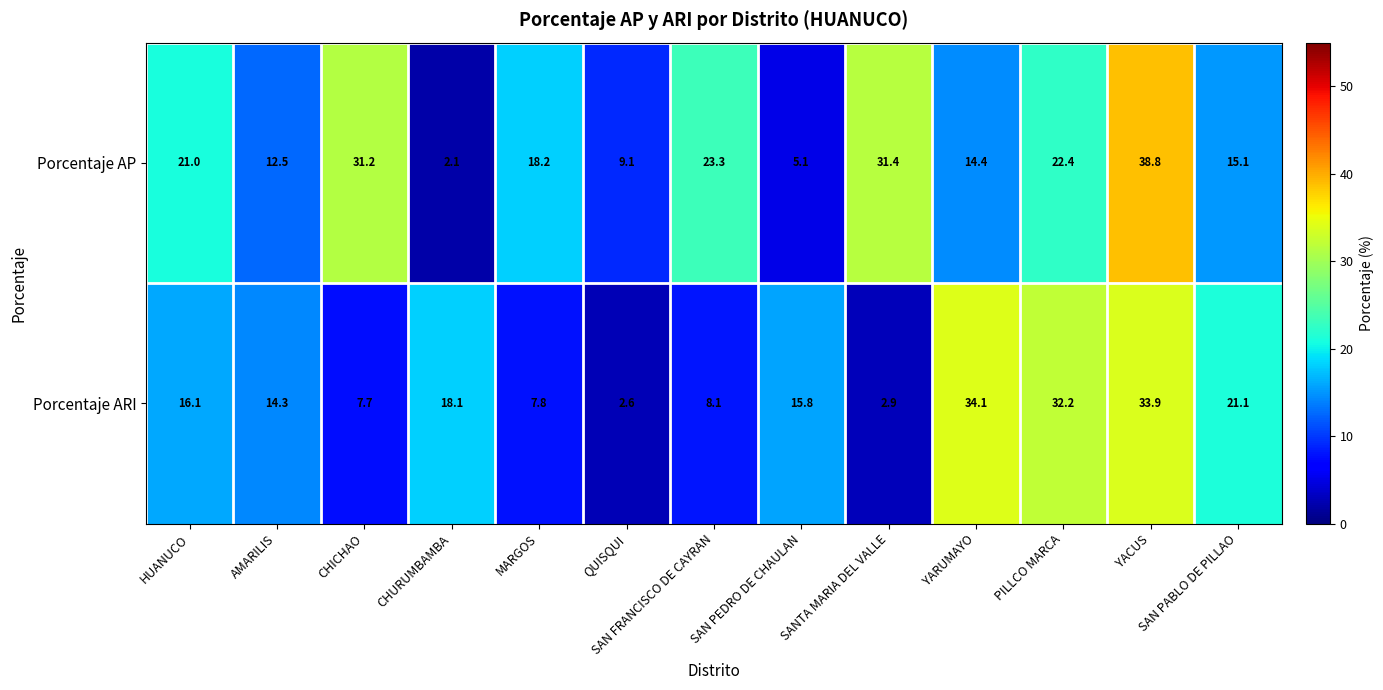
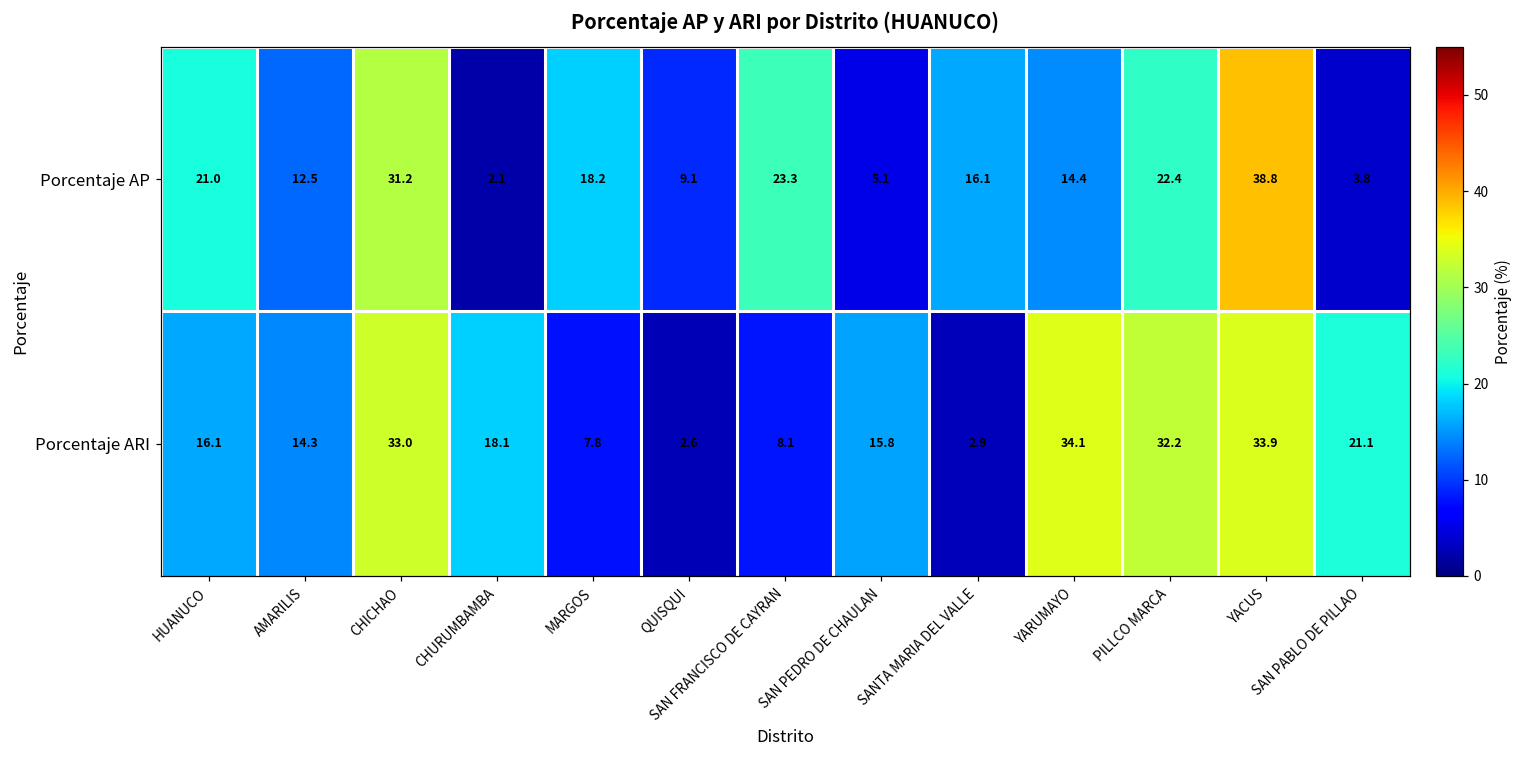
  {
    "Porcentaje AP": {
      "HUANUCO": 21.0,
      "AMARILIS": 12.5,
      "CHICHAO": 31.2,
      "CHURUMBAMBA": 2.1,
      "MARGOS": 18.2,
      "QUISQUI": 9.1,
      "SAN FRANCISCO DE CAYRAN": 23.3,
      "SAN PEDRO DE CHAULAN": 5.1,
-     "SANTA MARIA DEL VALLE": 31.4,
+     "SANTA MARIA DEL VALLE": 16.1,
      "YARUMAYO": 14.4,
      "PILLCO MARCA": 22.4,
      "YACUS": 38.8,
-     "SAN PABLO DE PILLAO": 15.1
+     "SAN PABLO DE PILLAO": 3.8
    },
    "Porcentaje ARI": {
      "HUANUCO": 16.1,
      "AMARILIS": 14.3,
-     "CHICHAO": 7.7,
+     "CHICHAO": 33.0,
      "CHURUMBAMBA": 18.1,
      "MARGOS": 7.8,
      "QUISQUI": 2.6,
      "SAN FRANCISCO DE CAYRAN": 8.1,
      "SAN PEDRO DE CHAULAN": 15.8,
      "SANTA MARIA DEL VALLE": 2.9,
      "YARUMAYO": 34.1,
      "PILLCO MARCA": 32.2,
      "YACUS": 33.9,
      "SAN PABLO DE PILLAO": 21.1
    }
  }
